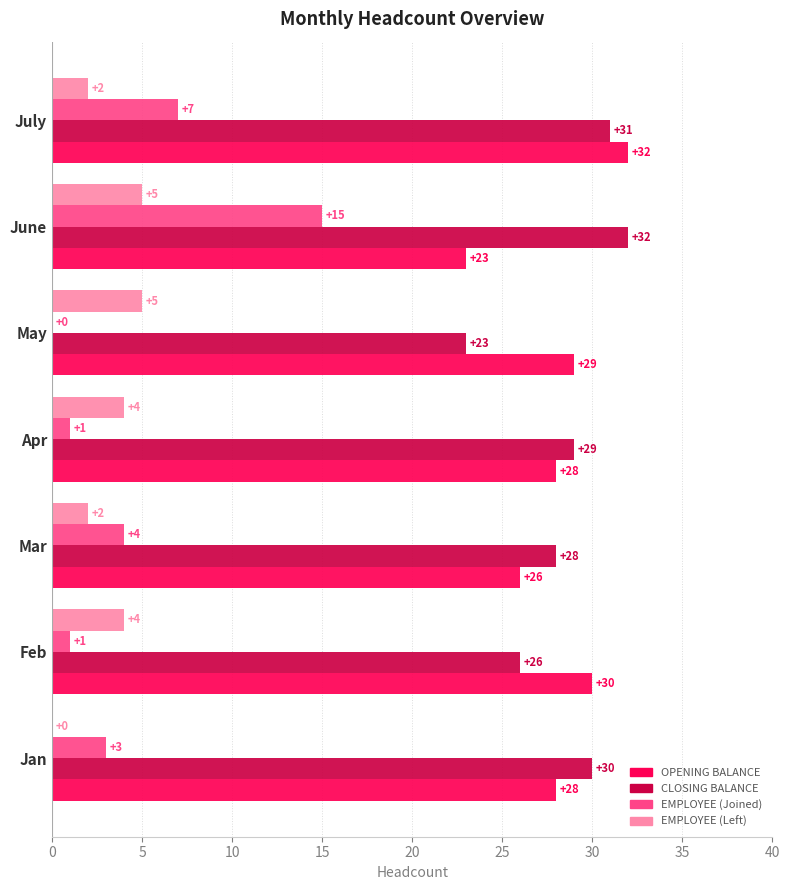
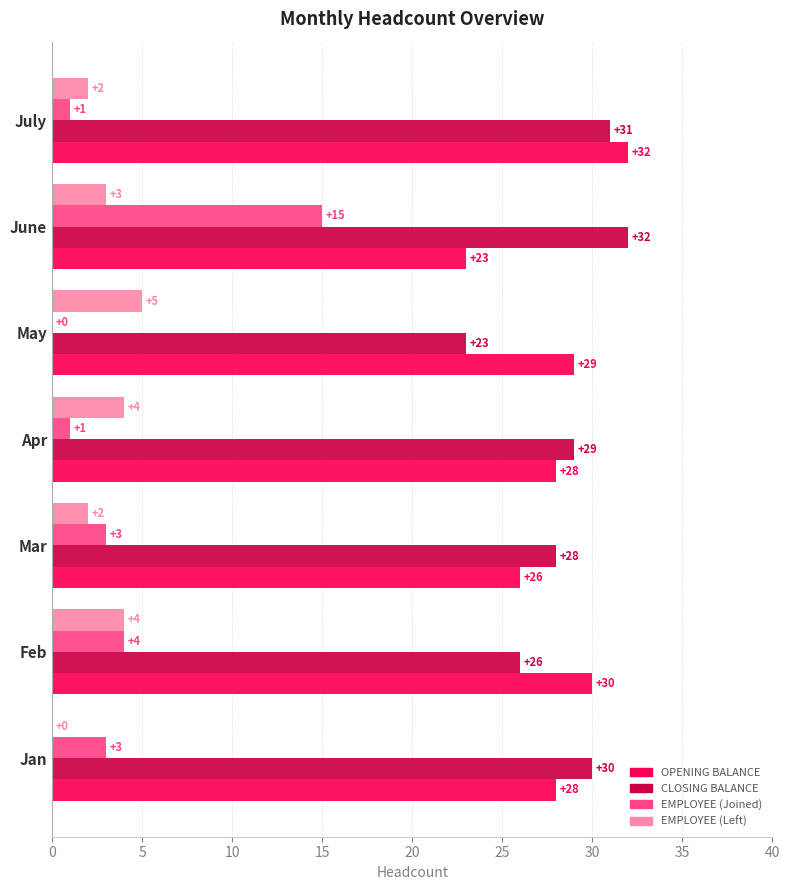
  {
    "EMPLOYEE (Joined)": {
-     "July": "+7",
+     "July": "+1",
      "June": "+15",
      "May": "+0",
      "Apr": "+1",
-     "Mar": "+4",
-     "Feb": "+1",
+     "Mar": "+3",
+     "Feb": "+4",
      "Jan": "+3"
    },
    "EMPLOYEE (Left)": {
      "July": "+2",
-     "June": "+5",
+     "June": "+3",
      "May": "+5",
      "Apr": "+4",
      "Mar": "+2",
      "Feb": "+4",
      "Jan": "+0"
    }
  }
